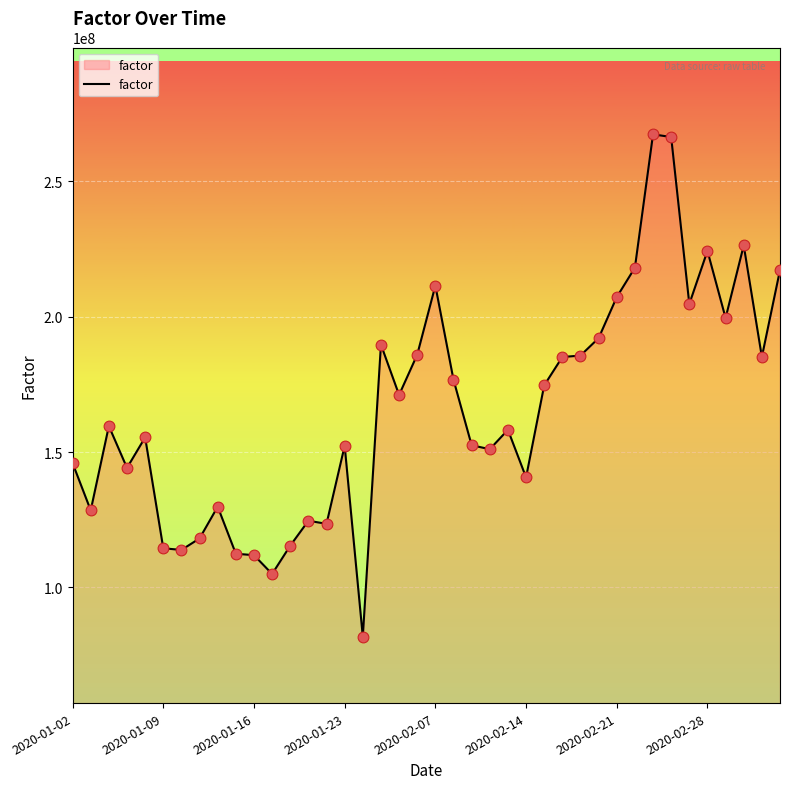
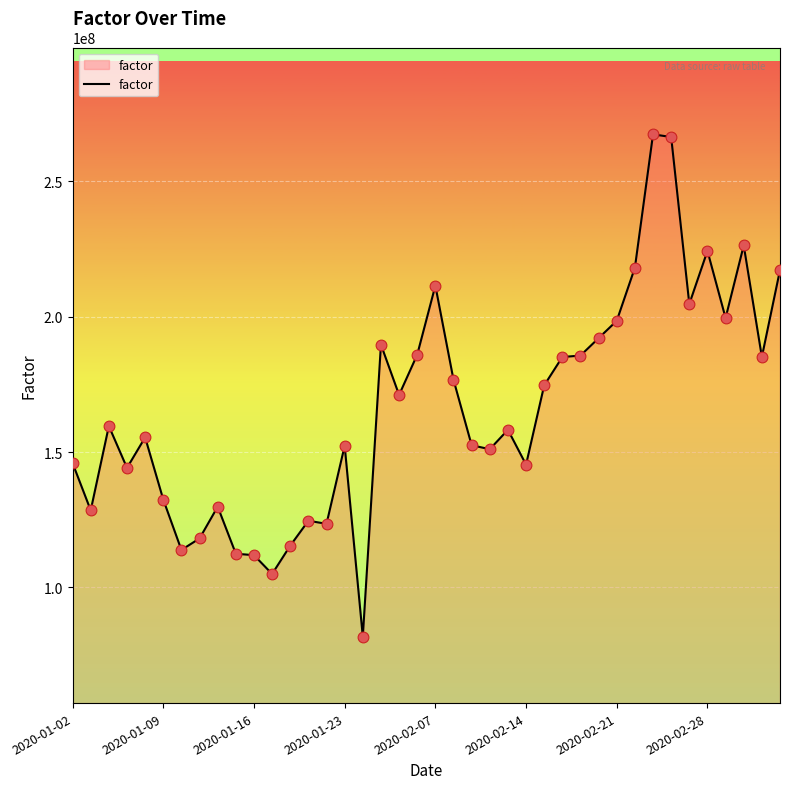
  {
    "2020-01-02": 146000000,
-   "2020-01-09": 114000000,
+   "2020-01-09": 132000000,
    "2020-01-16": 112000000,
    "2020-01-23": 152000000,
    "2020-02-07": 211000000,
-   "2020-02-14": 141000000,
-   "2020-02-21": 207000000,
+   "2020-02-14": 145000000,
+   "2020-02-21": 198000000,
    "2020-02-28": 224000000
  }
